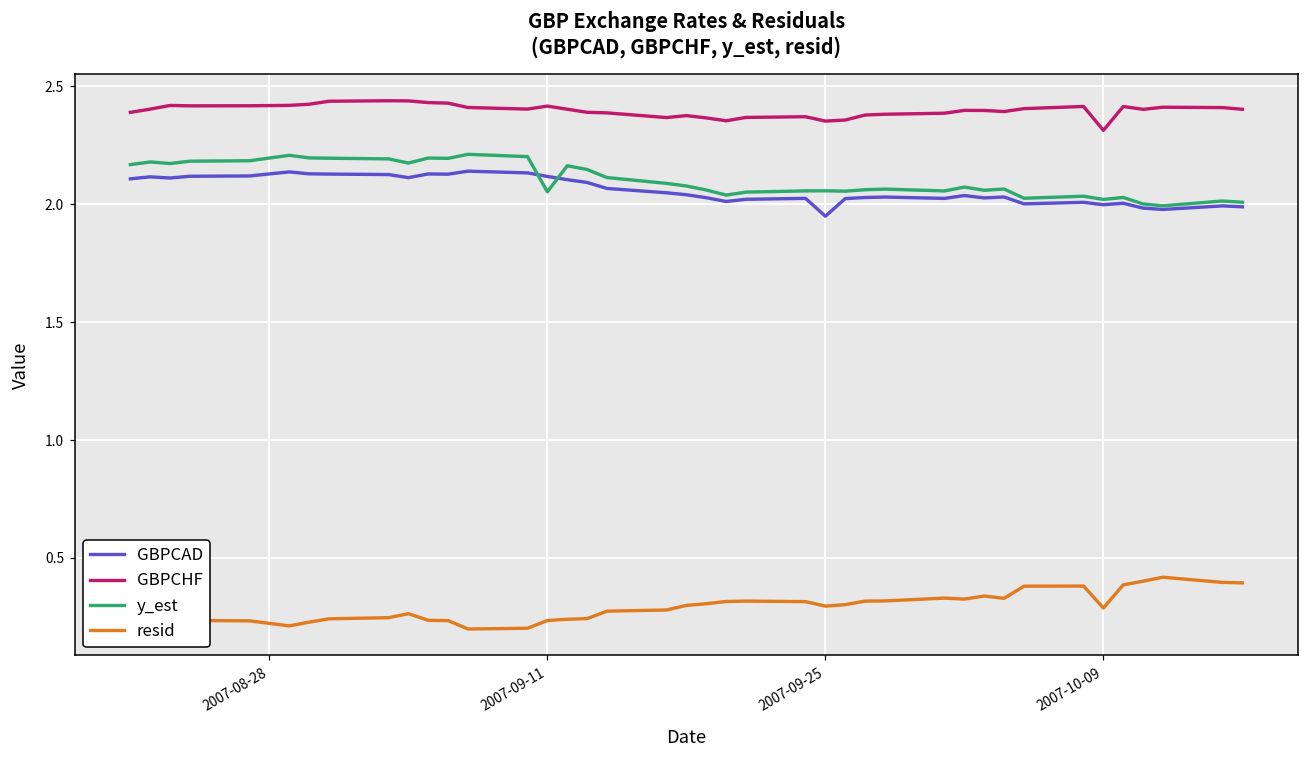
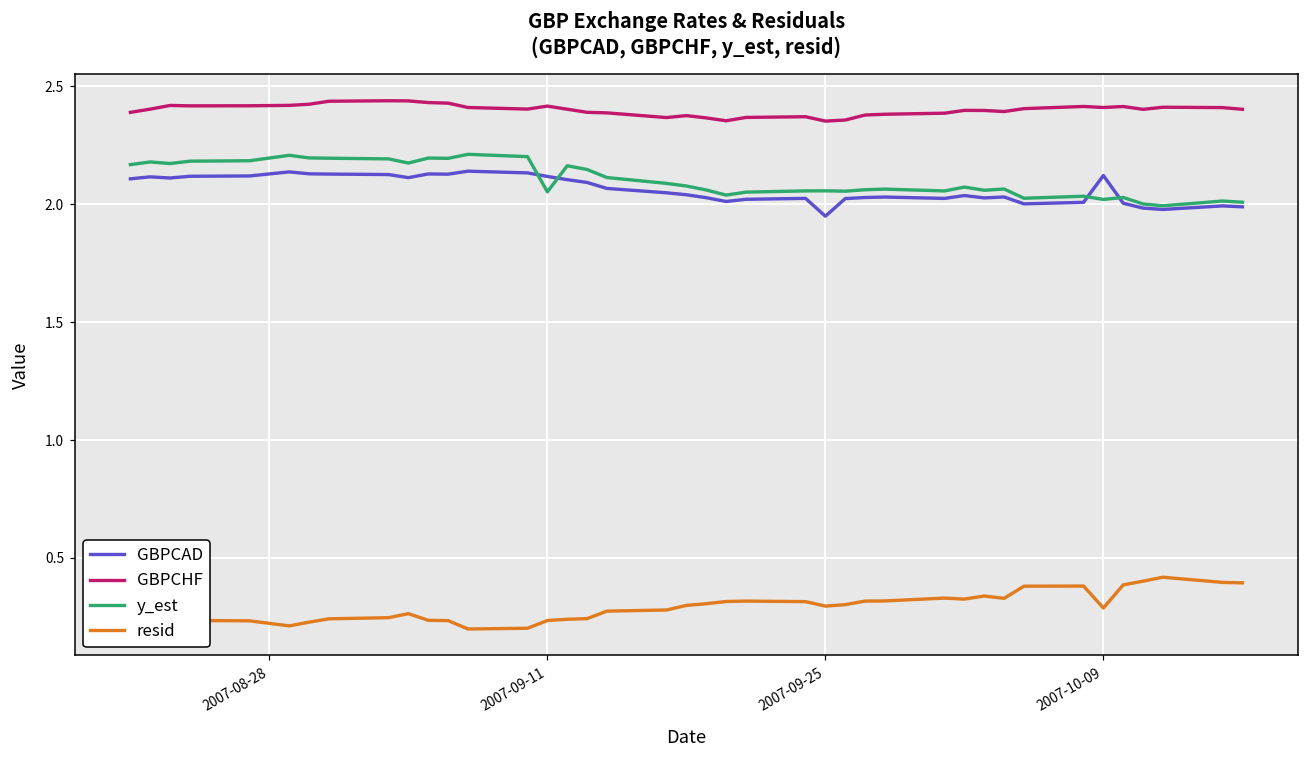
  {
    "GBPCAD": {
      "2007-09-11": 2.12,
      "2007-09-25": 1.95,
-     "2007-10-09": 2.00
+     "2007-10-09": 2.12
    },
    "GBPCHF": {
      "2007-09-11": 2.42,
      "2007-09-25": 2.35,
-     "2007-10-09": 2.31
+     "2007-10-09": 2.41
    },
    "y_est": {
      "2007-09-11": 2.05,
      "2007-09-25": 2.06,
      "2007-10-09": 2.02
    },
    "resid": {
      "2007-09-11": 0.23,
      "2007-09-25": 0.30,
      "2007-10-09": 0.29
    }
  }
